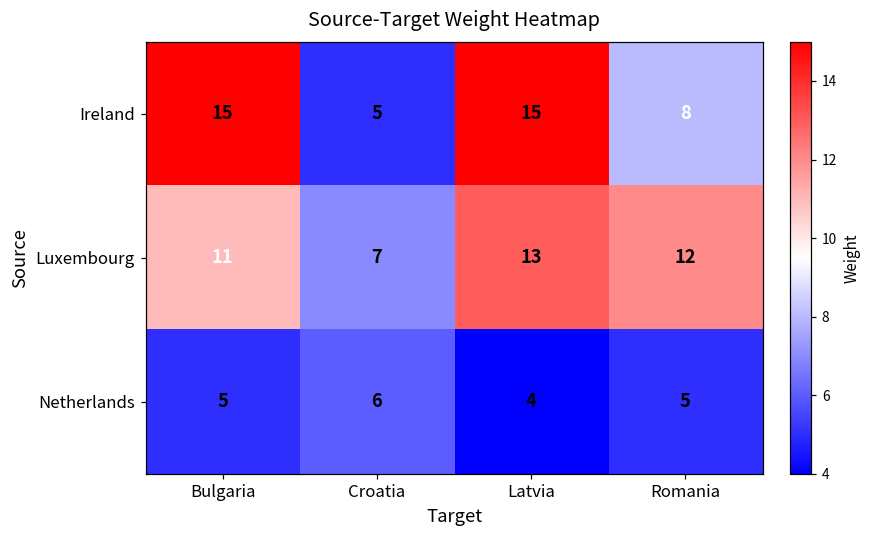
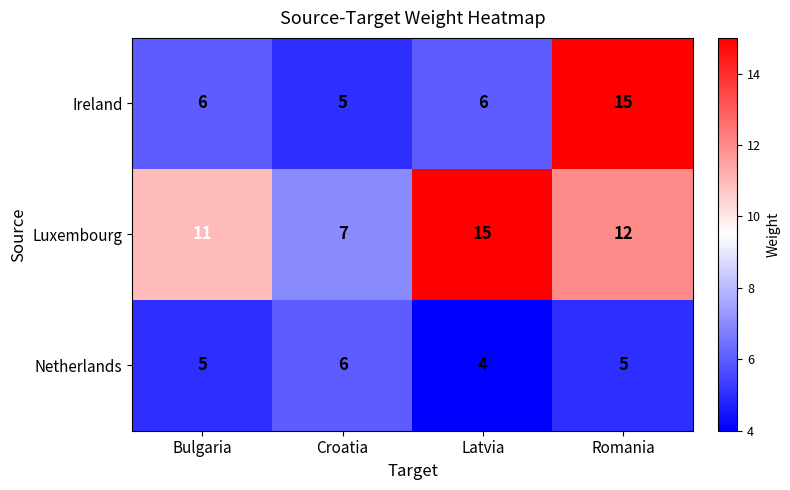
  {
    "Ireland": {
-     "Bulgaria": 15,
+     "Bulgaria": 6,
      "Croatia": 5,
-     "Latvia": 15,
-     "Romania": 8
+     "Latvia": 6,
+     "Romania": 15
    },
    "Luxembourg": {
      "Bulgaria": 11,
      "Croatia": 7,
-     "Latvia": 13,
+     "Latvia": 15,
      "Romania": 12
    },
    "Netherlands": {
      "Bulgaria": 5,
      "Croatia": 6,
      "Latvia": 4,
      "Romania": 5
    }
  }
